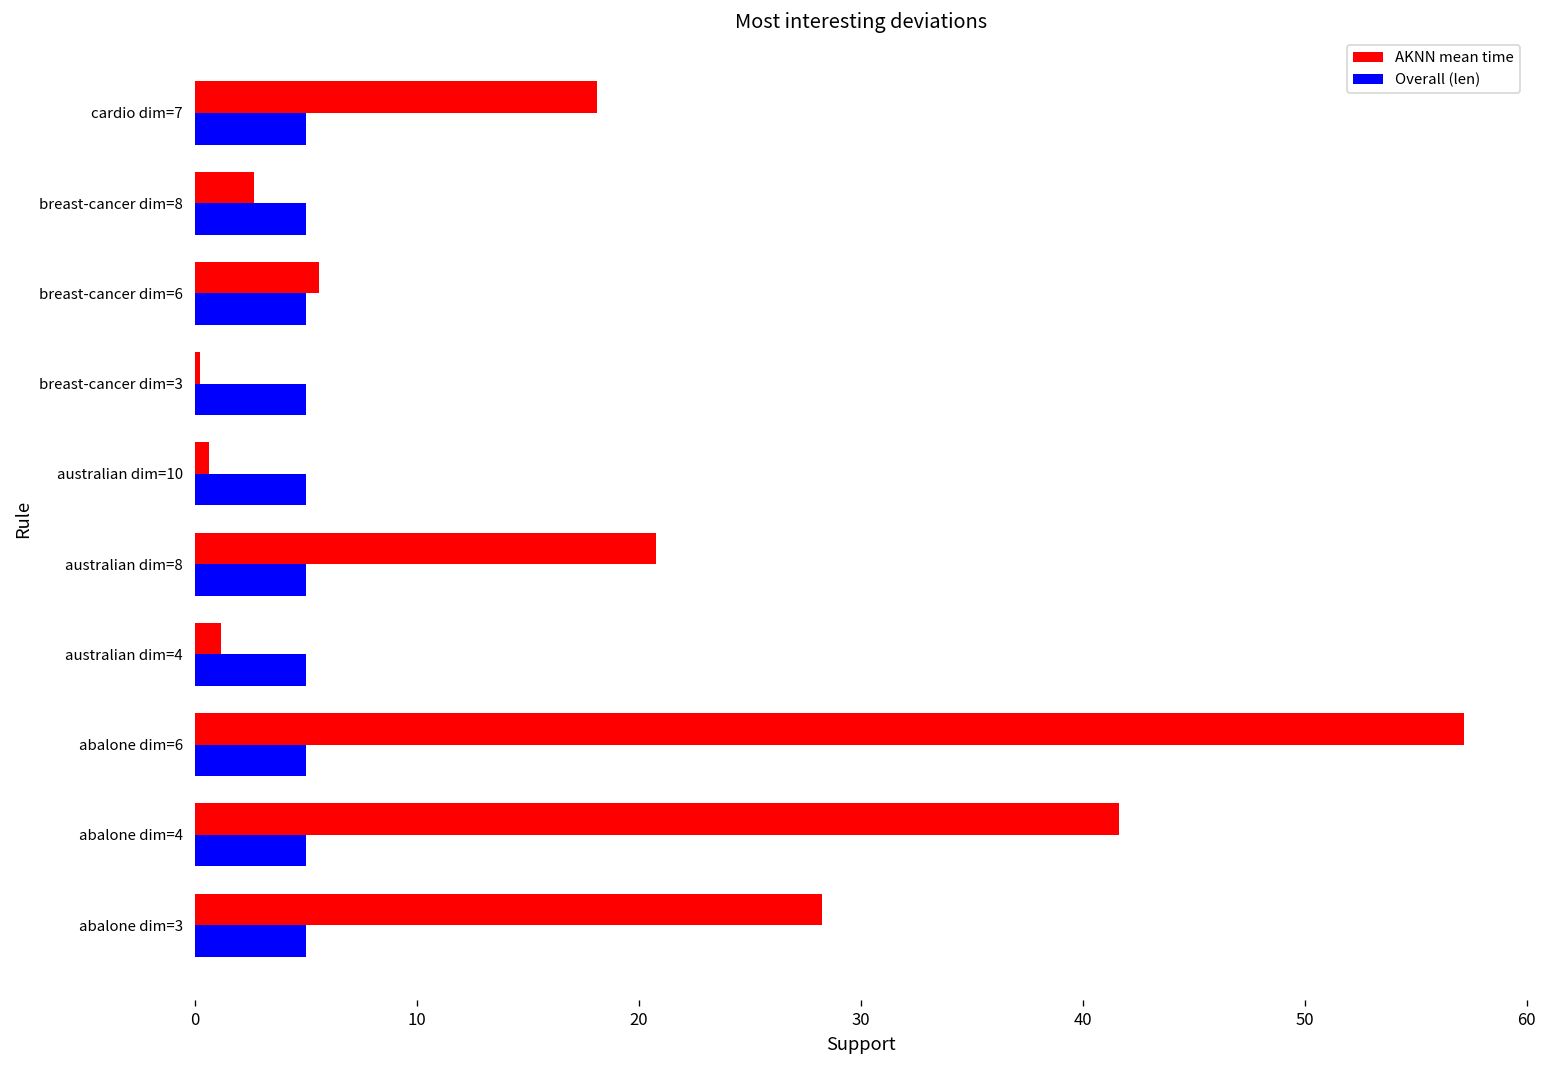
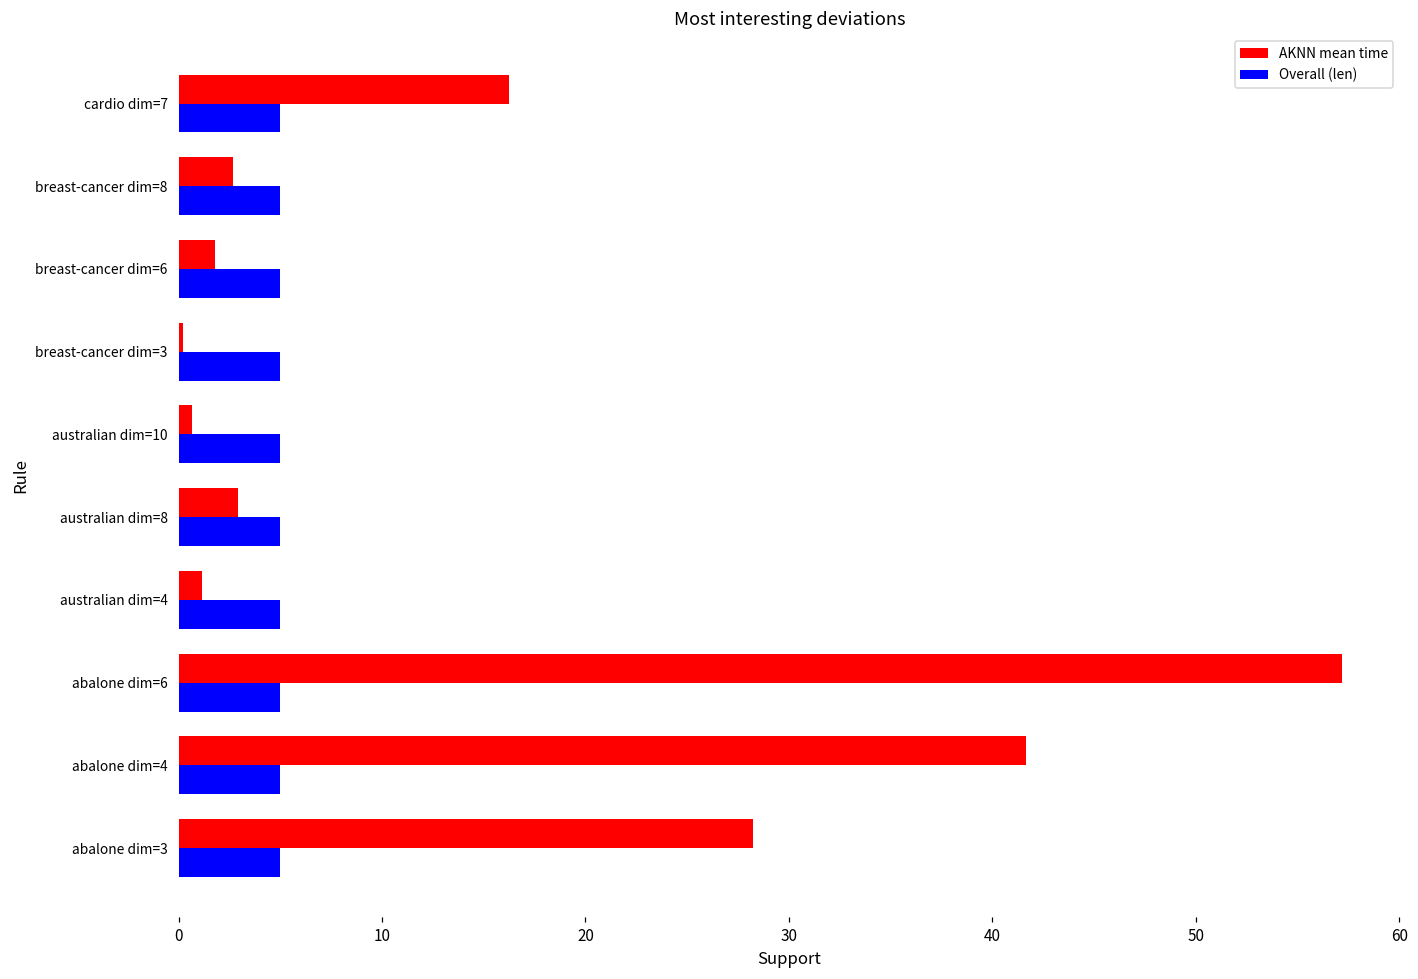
  {
    "AKNN mean time": {
-     "cardio dim=7": 18.1,
+     "cardio dim=7": 16.2,
      "breast-cancer dim=8": 2.7,
-     "breast-cancer dim=6": 5.6,
+     "breast-cancer dim=6": 1.8,
      "breast-cancer dim=3": 0.2,
      "australian dim=10": 0.6,
-     "australian dim=8": 20.8,
+     "australian dim=8": 2.9,
      "australian dim=4": 1.2,
      "abalone dim=6": 57.2,
      "abalone dim=4": 41.6,
      "abalone dim=3": 28.2
    },
    "Overall (len)": {
      "cardio dim=7": 5.0,
      "breast-cancer dim=8": 5.0,
      "breast-cancer dim=6": 5.0,
      "breast-cancer dim=3": 5.0,
      "australian dim=10": 5.0,
      "australian dim=8": 5.0,
      "australian dim=4": 5.0,
      "abalone dim=6": 5.0,
      "abalone dim=4": 5.0,
      "abalone dim=3": 5.0
    }
  }
